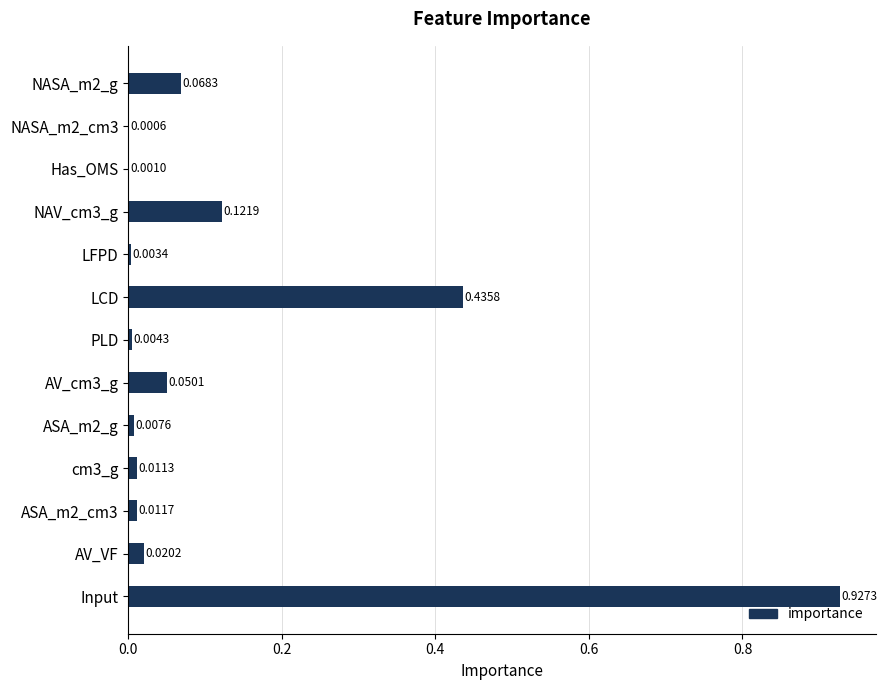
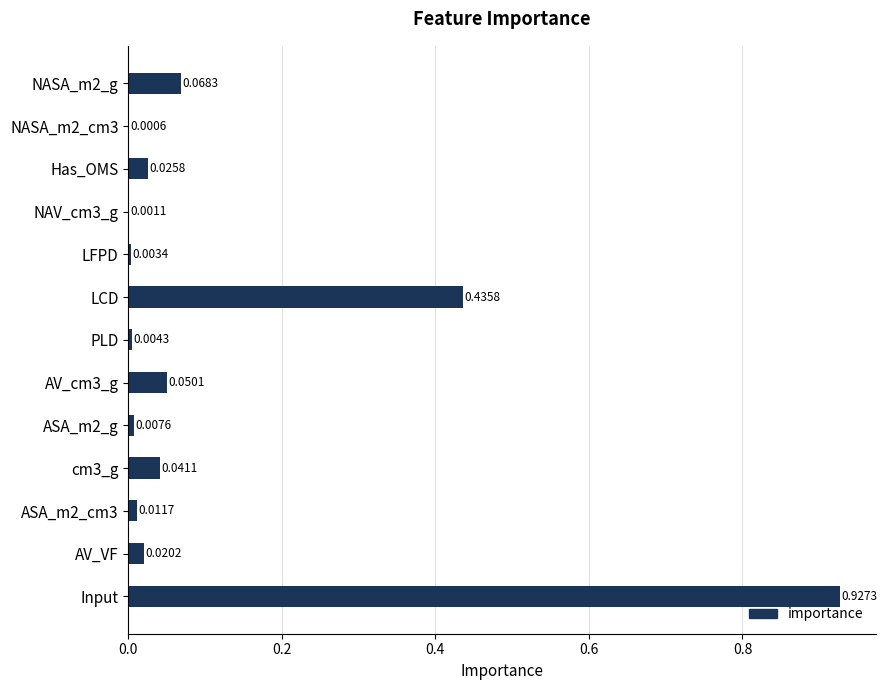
  {
    "NASA_m2_g": 0.0683,
    "NASA_m2_cm3": 0.0006,
-   "Has_OMS": 0.0010,
-   "NAV_cm3_g": 0.1219,
+   "Has_OMS": 0.0258,
+   "NAV_cm3_g": 0.0011,
    "LFPD": 0.0034,
    "LCD": 0.4358,
    "PLD": 0.0043,
    "AV_cm3_g": 0.0501,
    "ASA_m2_g": 0.0076,
-   "cm3_g": 0.0113,
+   "cm3_g": 0.0411,
    "ASA_m2_cm3": 0.0117,
    "AV_VF": 0.0202,
    "Input": 0.9273
  }
